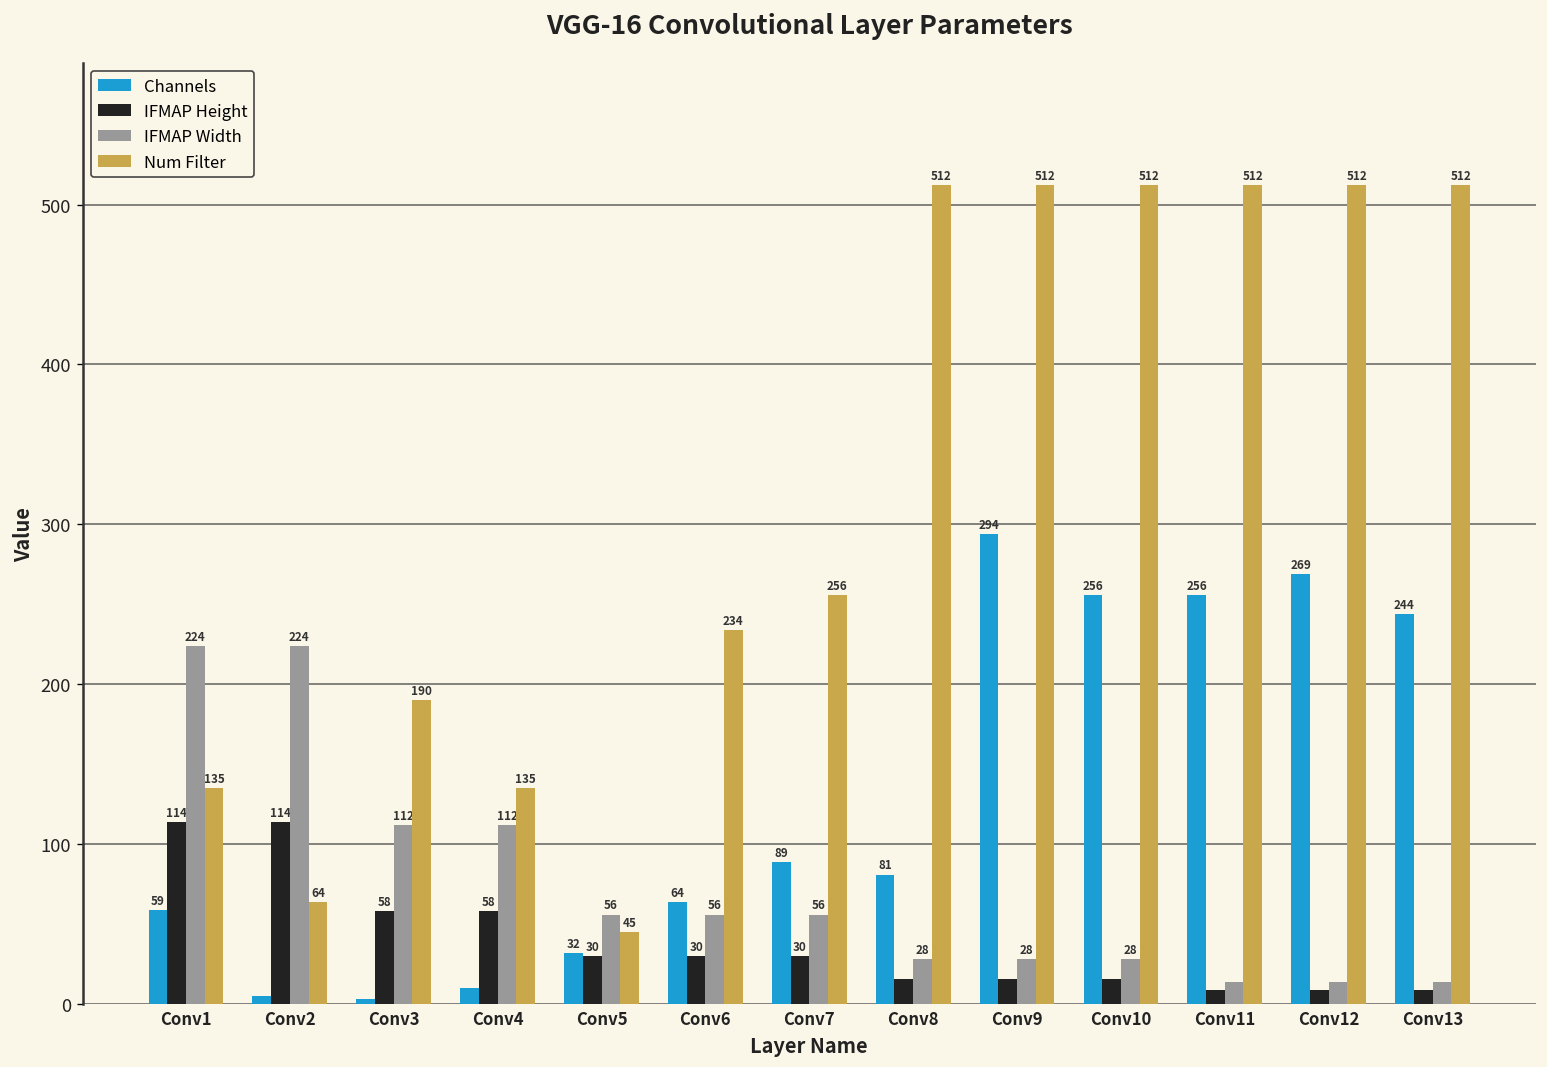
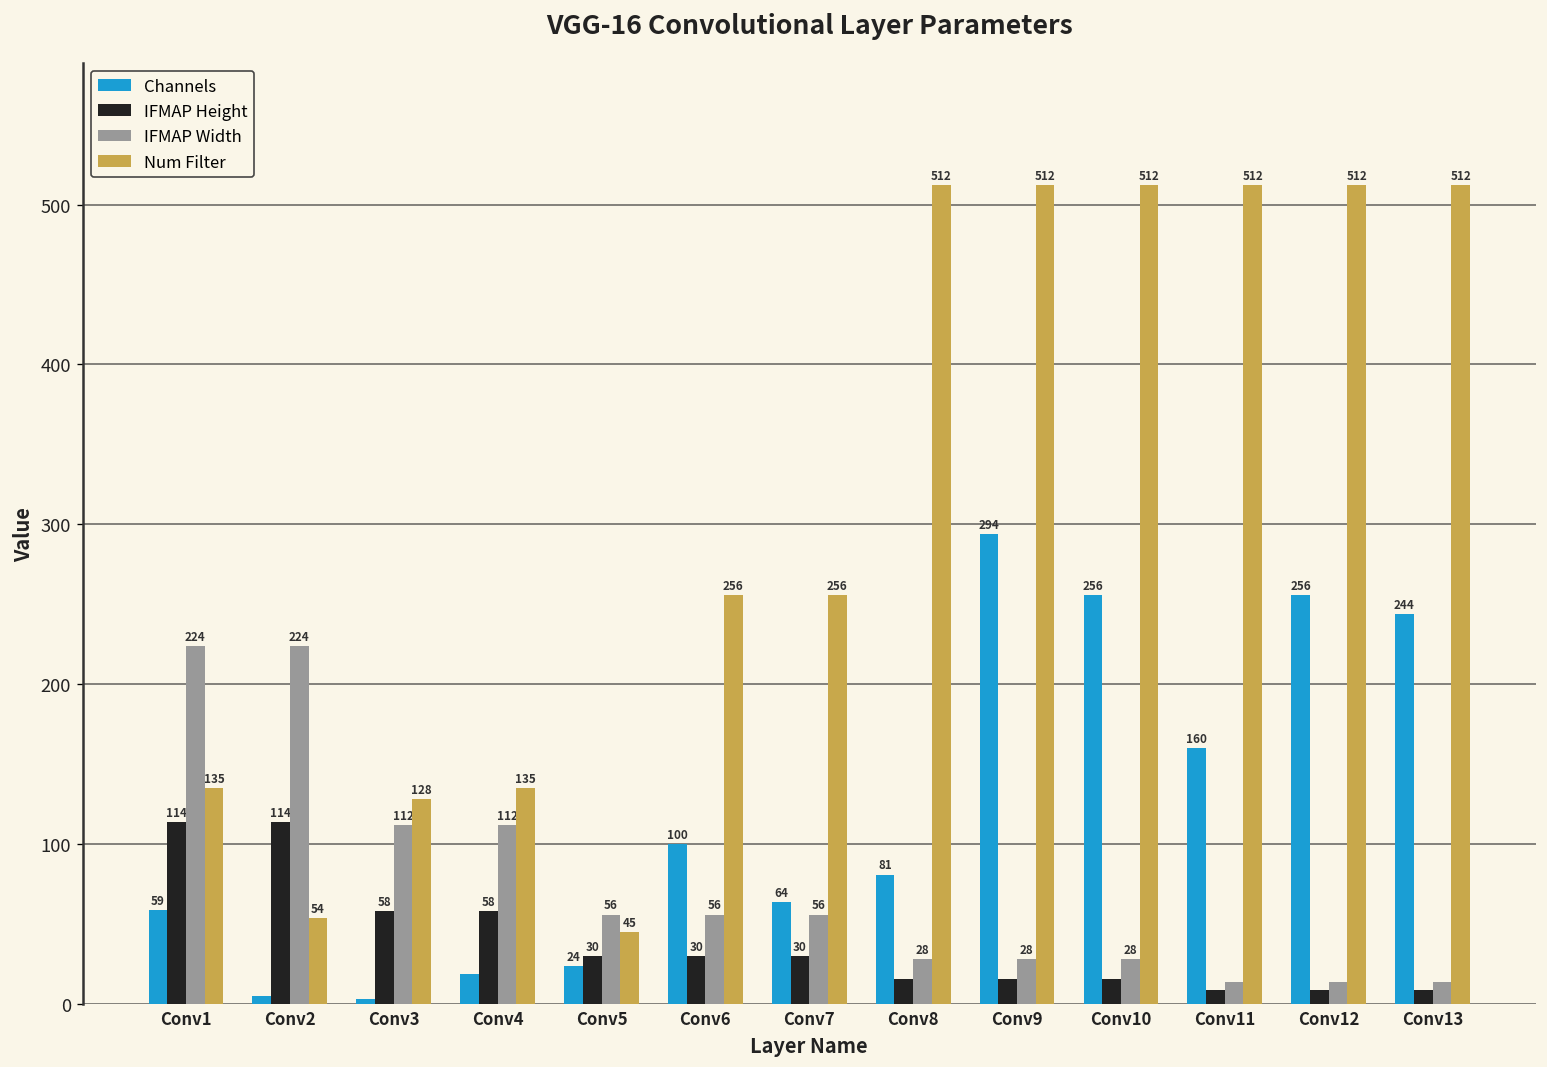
  {
    "Channels": {
      "Conv1": 59,
-     "Conv4": 10,
-     "Conv5": 32,
-     "Conv6": 64,
-     "Conv7": 89,
+     "Conv4": 19,
+     "Conv5": 24,
+     "Conv6": 100,
+     "Conv7": 64,
      "Conv8": 81,
      "Conv9": 294,
      "Conv10": 256,
-     "Conv11": 256,
-     "Conv12": 269,
+     "Conv11": 160,
+     "Conv12": 256,
      "Conv13": 244
    },
    "IFMAP Height": {
      "Conv1": 114,
      "Conv2": 114,
      "Conv3": 58,
      "Conv4": 58,
      "Conv5": 30,
      "Conv6": 30,
      "Conv7": 30
    },
    "IFMAP Width": {
      "Conv1": 224,
      "Conv2": 224,
      "Conv3": 112,
      "Conv4": 112,
      "Conv5": 56,
      "Conv6": 56,
      "Conv7": 56,
      "Conv8": 28,
      "Conv9": 28,
      "Conv10": 28
    },
    "Num Filter": {
      "Conv1": 135,
-     "Conv2": 64,
-     "Conv3": 190,
+     "Conv2": 54,
+     "Conv3": 128,
      "Conv4": 135,
      "Conv5": 45,
-     "Conv6": 234,
+     "Conv6": 256,
      "Conv7": 256,
      "Conv8": 512,
      "Conv9": 512,
      "Conv10": 512,
      "Conv11": 512,
      "Conv12": 512,
      "Conv13": 512
    }
  }
